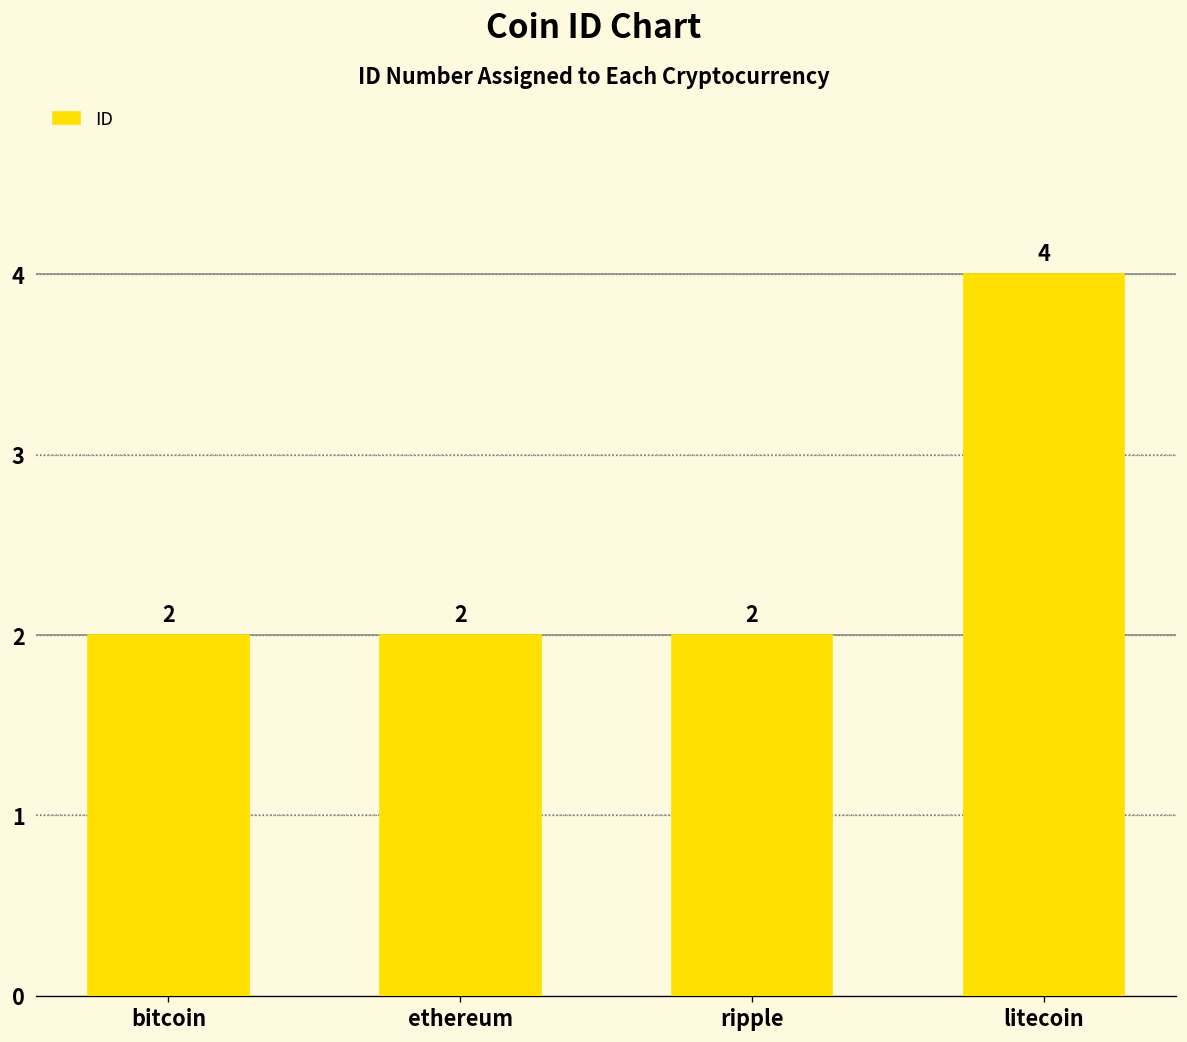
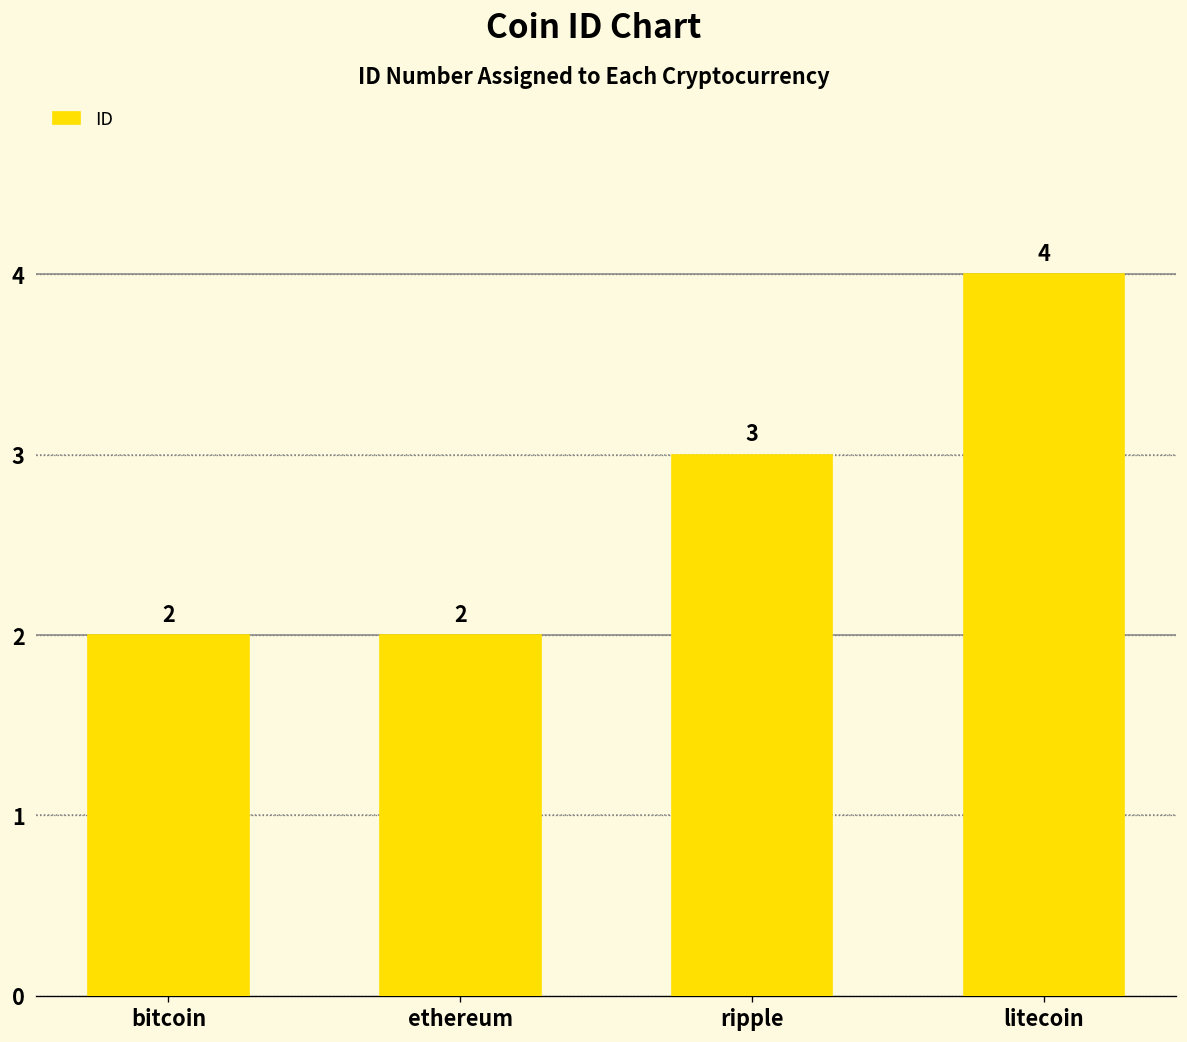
  {
    "bitcoin": 2,
    "ethereum": 2,
-   "ripple": 2,
+   "ripple": 3,
    "litecoin": 4
  }
